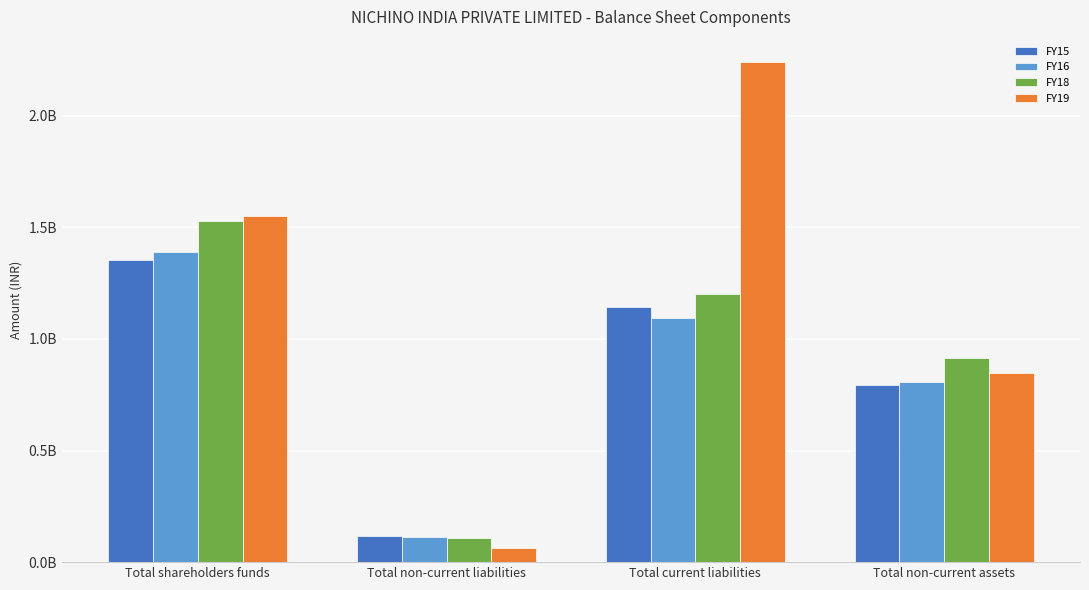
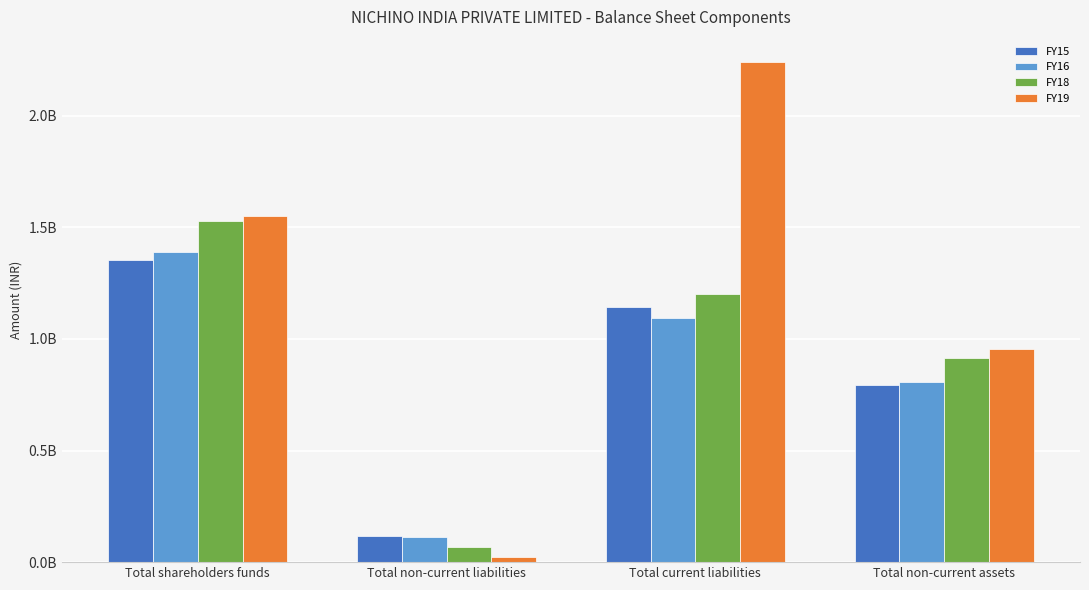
  {
    "FY18": {
      "Total shareholders funds": 1530000000,
-     "Total non-current liabilities": 110000000,
+     "Total non-current liabilities": 70000000,
      "Total current liabilities": 1200000000,
      "Total non-current assets": 920000000
    },
    "FY19": {
      "Total shareholders funds": 1550000000,
-     "Total non-current liabilities": 60000000,
+     "Total non-current liabilities": 20000000,
      "Total current liabilities": 2240000000,
-     "Total non-current assets": 850000000
+     "Total non-current assets": 950000000
    }
  }
